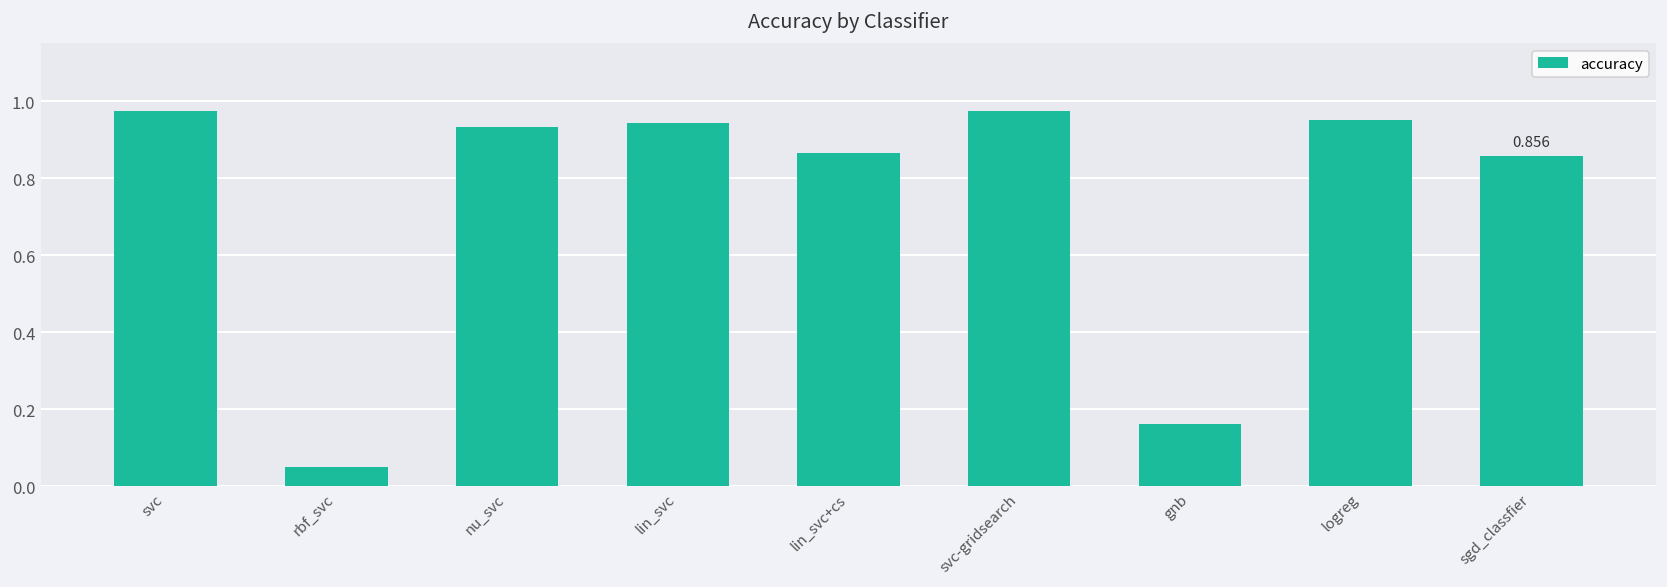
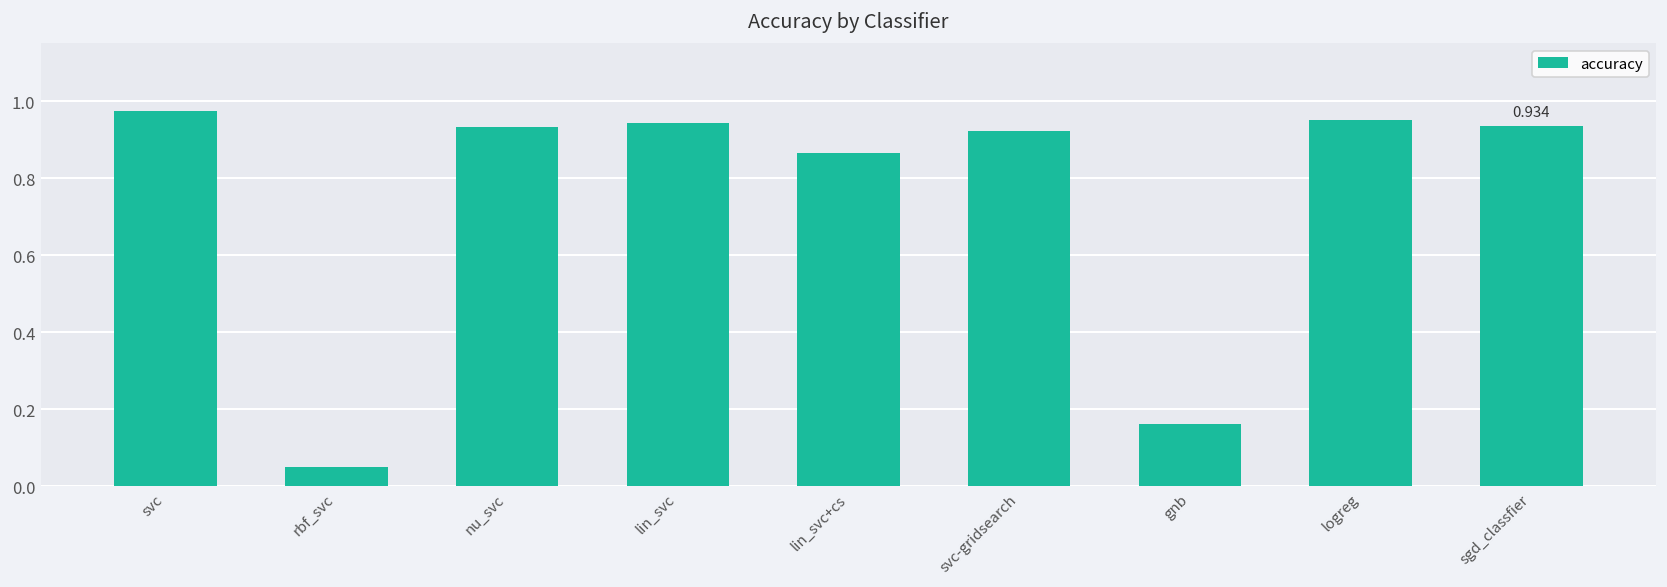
  {
-   "svc-gridsearch": 0.97,
-   "sgd_classfier": 0.856
+   "svc-gridsearch": 0.92,
+   "sgd_classfier": 0.934
  }
